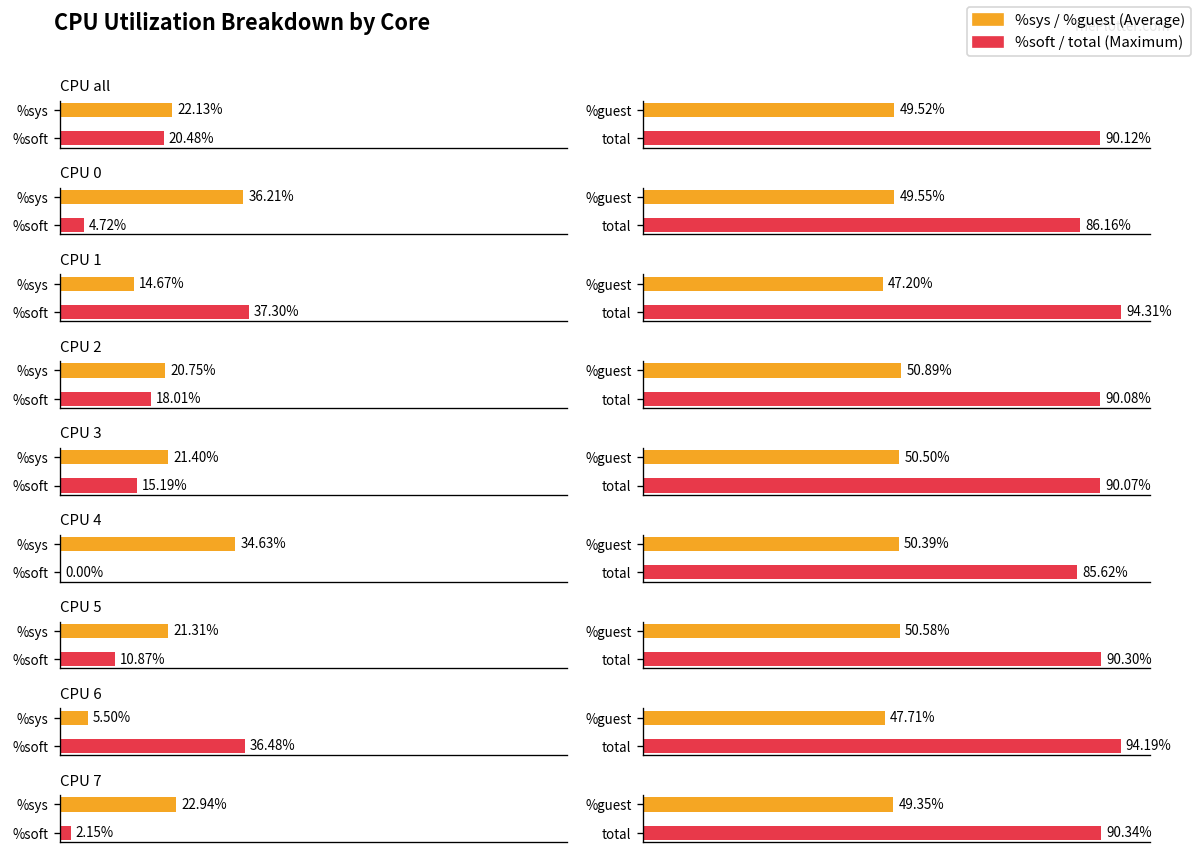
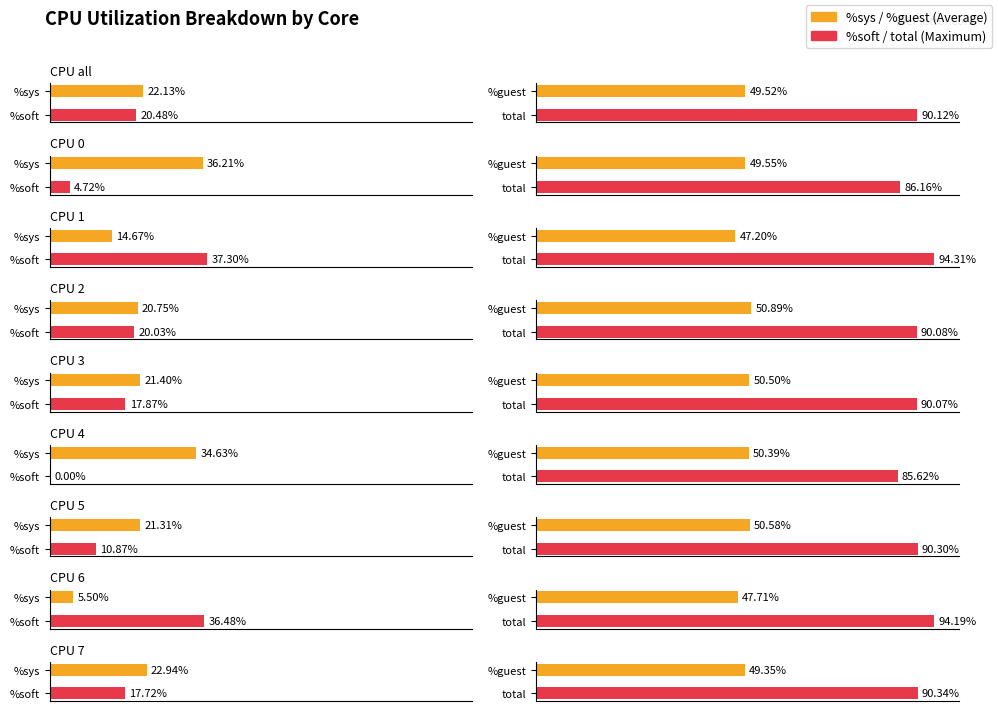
  {
    "CPU all": {
      "%sys": "22.13%",
      "%soft": "20.48%"
    },
    "CPU 0": {
      "%sys": "36.21%",
      "%soft": "4.72%"
    },
    "CPU 1": {
      "%sys": "14.67%",
      "%soft": "37.30%"
    },
    "CPU 2": {
      "%sys": "20.75%",
-     "%soft": "18.01%"
+     "%soft": "20.03%"
    },
    "CPU 3": {
      "%sys": "21.40%",
-     "%soft": "15.19%"
+     "%soft": "17.87%"
    },
    "CPU 4": {
      "%sys": "34.63%",
      "%soft": "0.00%"
    },
    "CPU 5": {
      "%sys": "21.31%",
      "%soft": "10.87%"
    },
    "CPU 6": {
      "%sys": "5.50%",
      "%soft": "36.48%"
    },
    "CPU 7": {
      "%sys": "22.94%",
-     "%soft": "2.15%"
+     "%soft": "17.72%"
    }
  }
